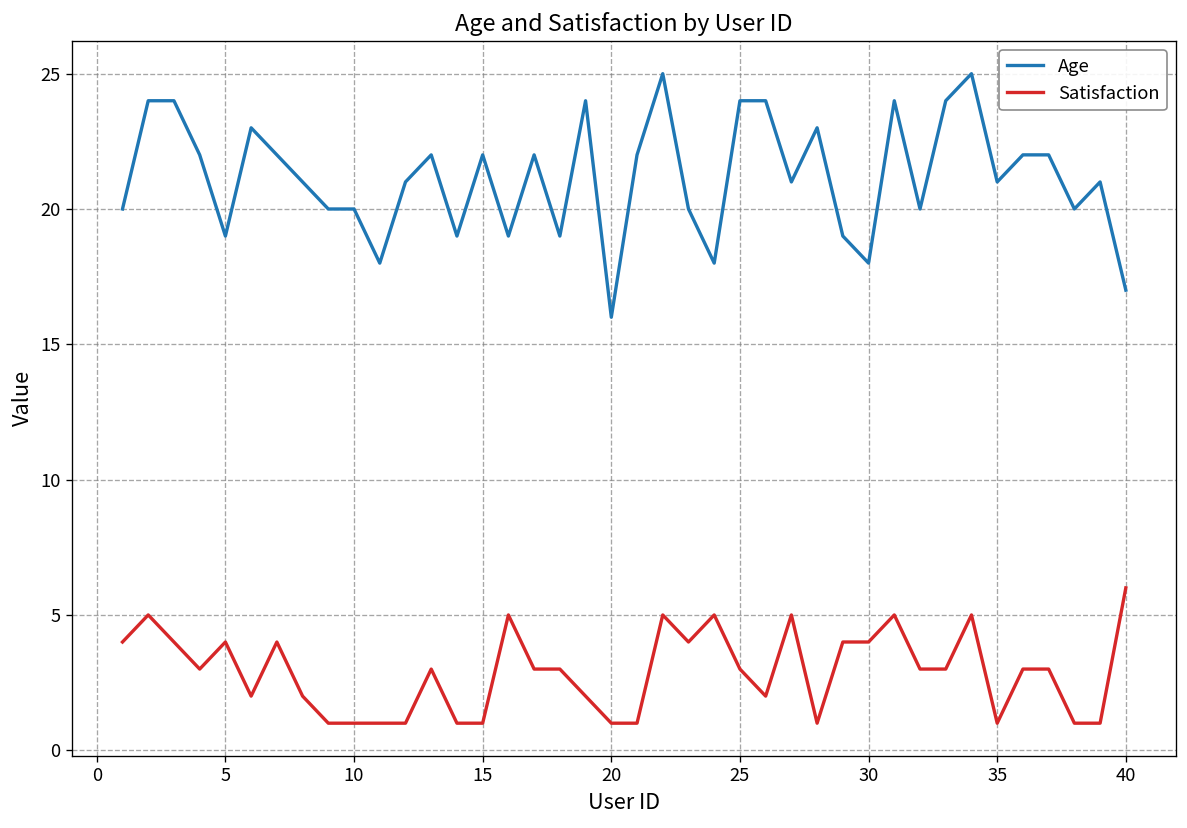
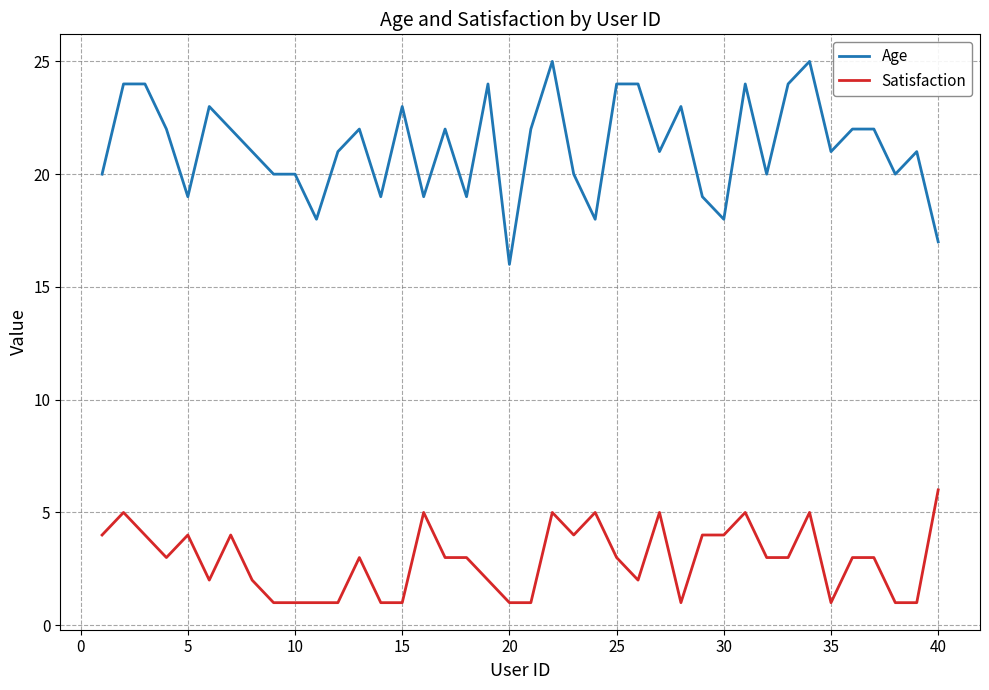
  {
    "Age": {
      "5": 19,
      "10": 20,
-     "15": 22,
+     "15": 23,
      "20": 16,
      "25": 24,
      "30": 18,
      "35": 21,
      "40": 17
    },
    "Satisfaction": {
      "5": 4,
      "10": 1,
      "15": 1,
      "20": 1,
      "25": 3,
      "30": 4,
      "35": 1,
      "40": 6
    }
  }
